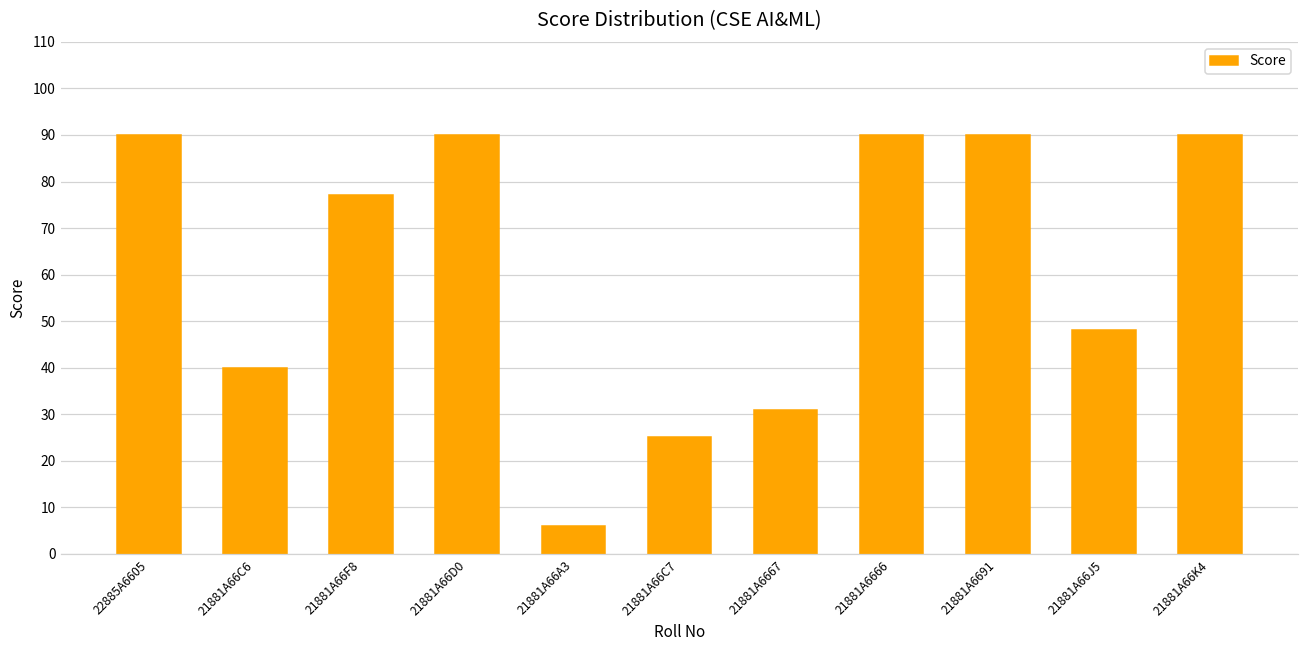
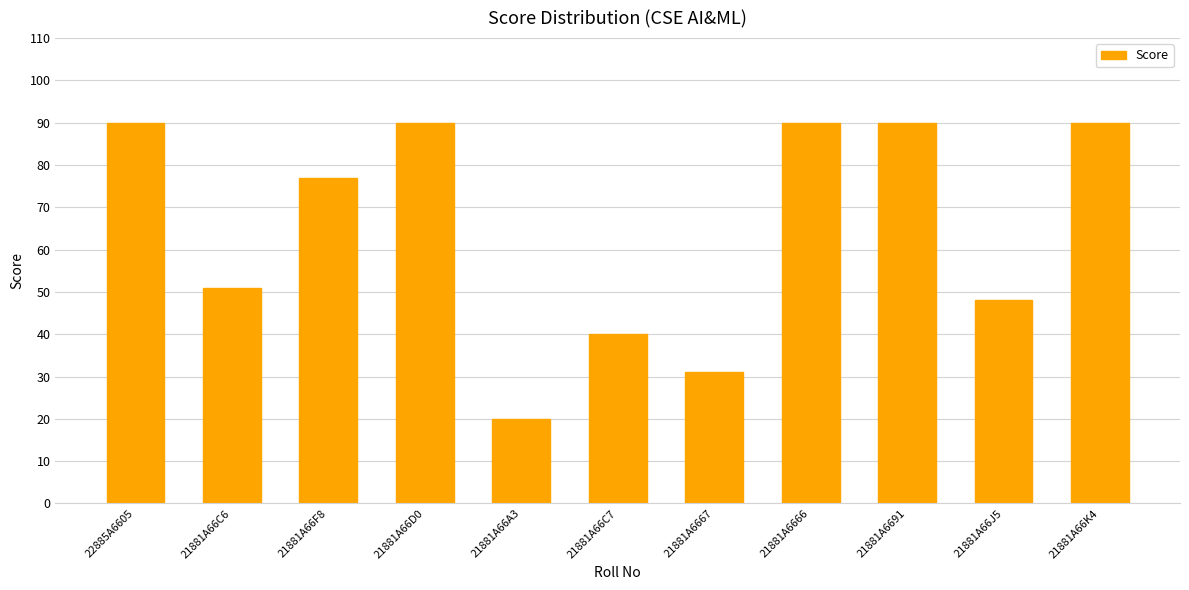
  {
    "22885A6605": 90,
-   "21881A66C6": 40,
+   "21881A66C6": 51,
    "21881A66F8": 77,
    "21881A66D0": 90,
-   "21881A66A3": 6,
-   "21881A66C7": 25,
+   "21881A66A3": 20,
+   "21881A66C7": 40,
    "21881A6667": 31,
    "21881A6666": 90,
    "21881A6691": 90,
    "21881A66J5": 48,
    "21881A66K4": 90
  }
